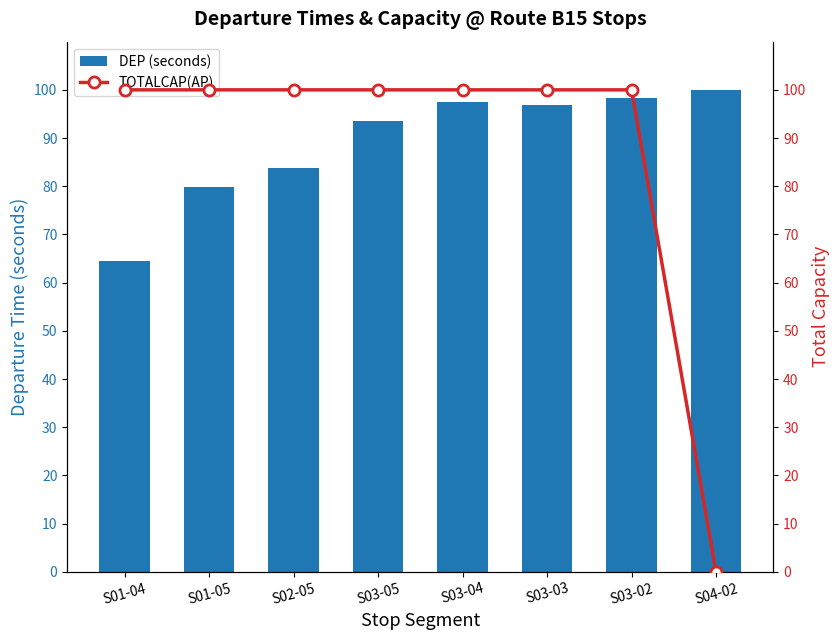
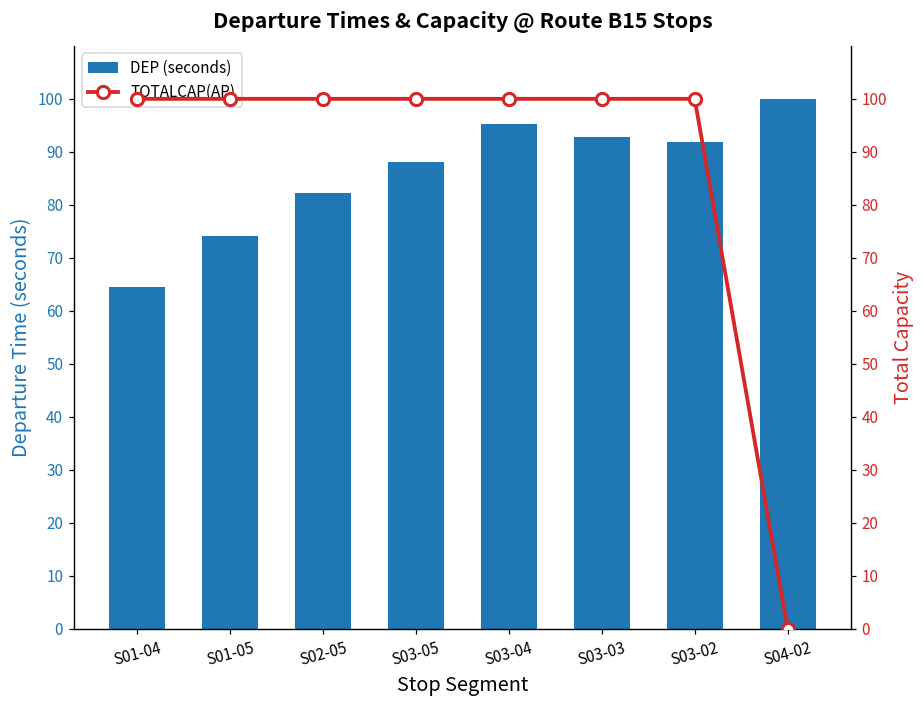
  {
    "DEP (seconds)": {
      "S01-04": 65,
-     "S01-05": 80,
-     "S02-05": 84,
-     "S03-05": 94,
-     "S03-04": 98,
-     "S03-03": 97,
-     "S03-02": 98,
+     "S01-05": 74,
+     "S02-05": 82,
+     "S03-05": 88,
+     "S03-04": 95,
+     "S03-03": 93,
+     "S03-02": 92,
      "S04-02": 100
    },
    "TOTALCAP(AP)": {
      "S02-05": 100,
      "S03-05": 100,
      "S03-04": 100,
      "S03-03": 100,
      "S03-02": 100,
      "S04-02": 0
    }
  }
